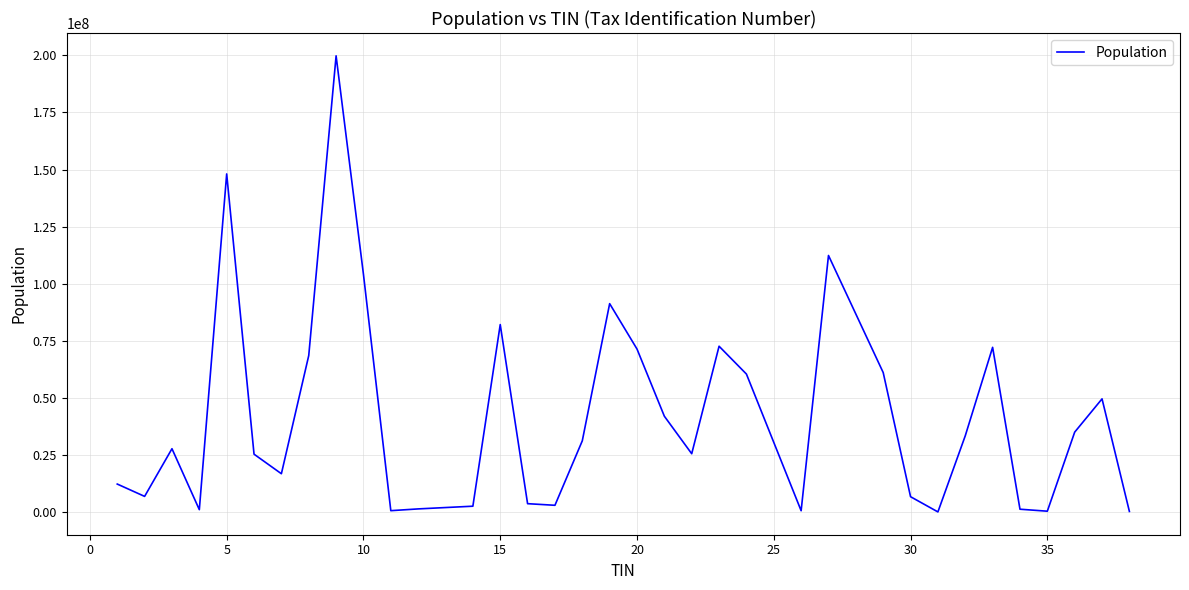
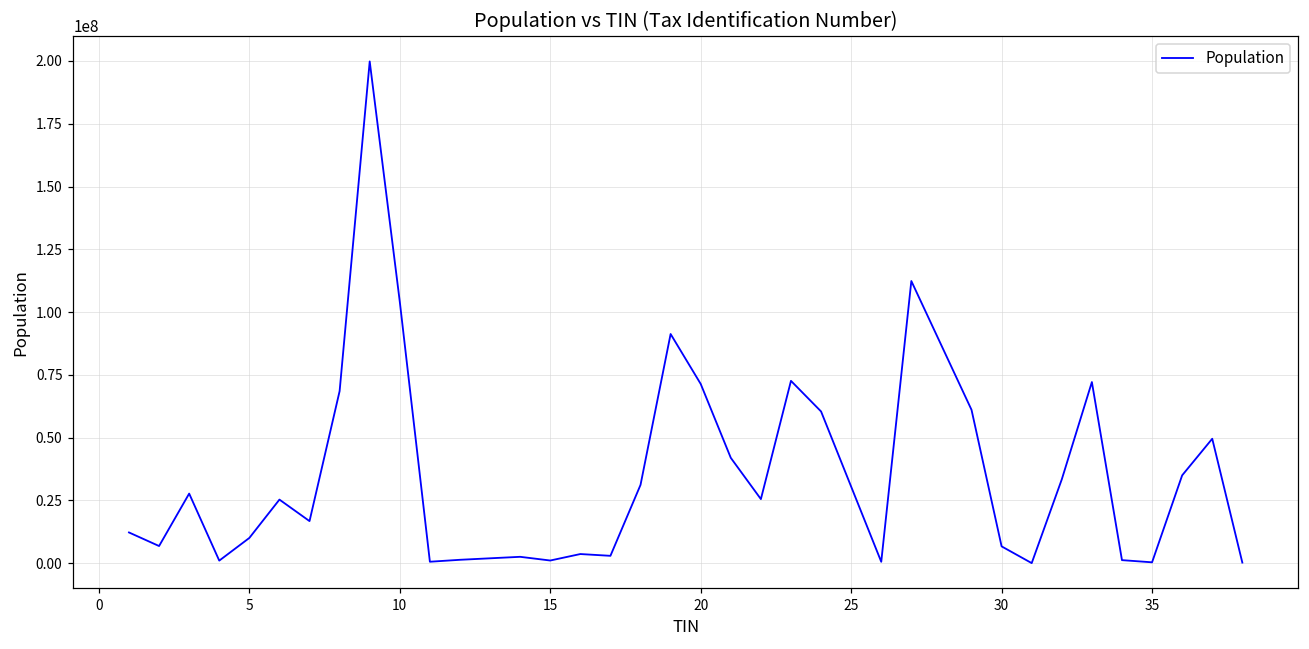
  {
-   "5": 148000000,
+   "5": 10000000,
    "10": 104000000,
-   "15": 82000000,
+   "15": 1000000,
    "20": 71000000,
    "30": 7000000,
    "35": 0
  }
